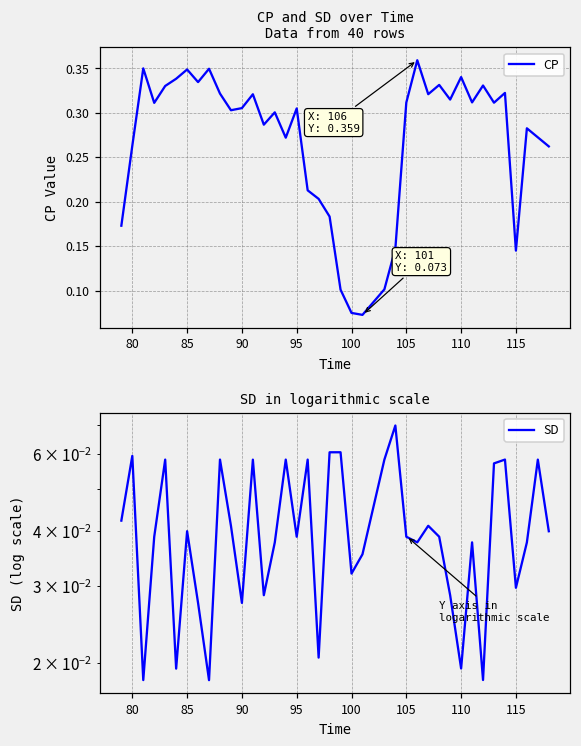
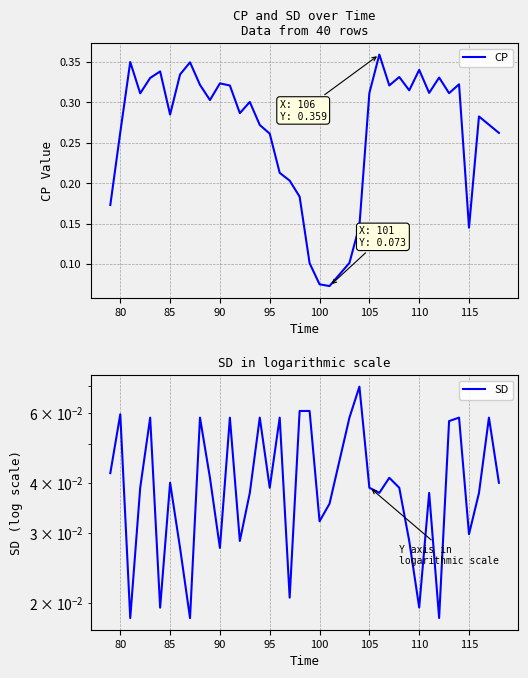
  {
    "CP and SD over Time Data from 40 rows": {
      "80": 0.26,
-     "85": 0.35,
-     "90": 0.31,
-     "95": 0.30,
+     "85": 0.28,
+     "90": 0.32,
+     "95": 0.26,
      "100": 0.07,
      "110": 0.34,
      "115": 0.15
    }
  }
